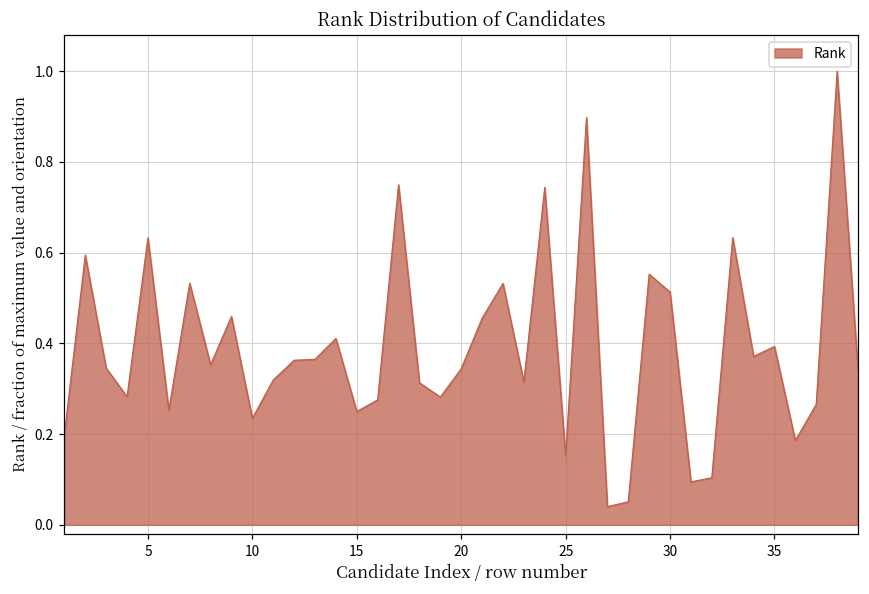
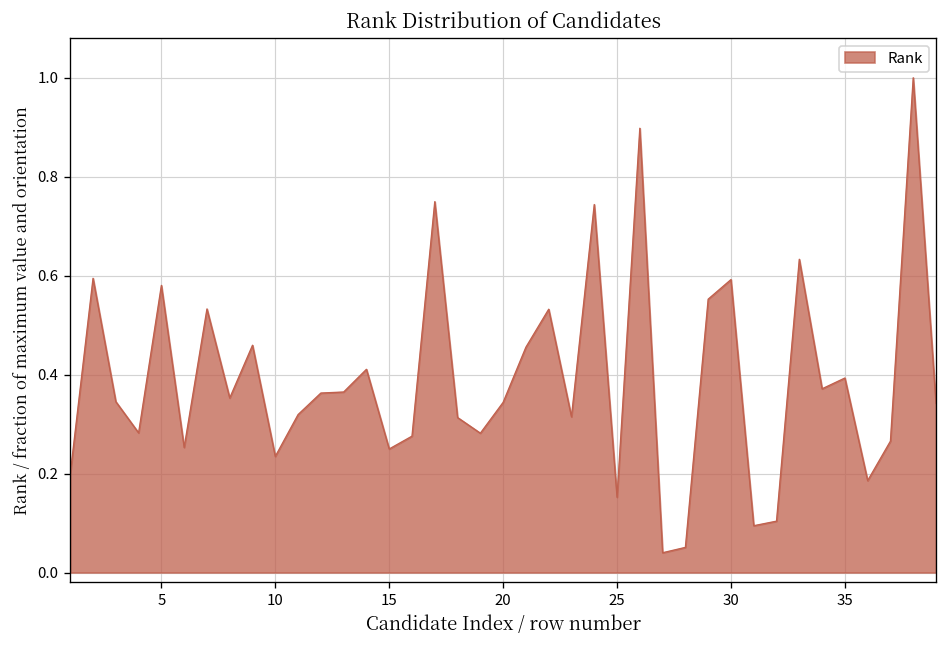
  {
-   "5": 0.63,
+   "5": 0.58,
    "10": 0.23,
    "15": 0.25,
    "20": 0.34,
    "25": 0.15,
-   "30": 0.51,
+   "30": 0.59,
    "35": 0.39
  }
